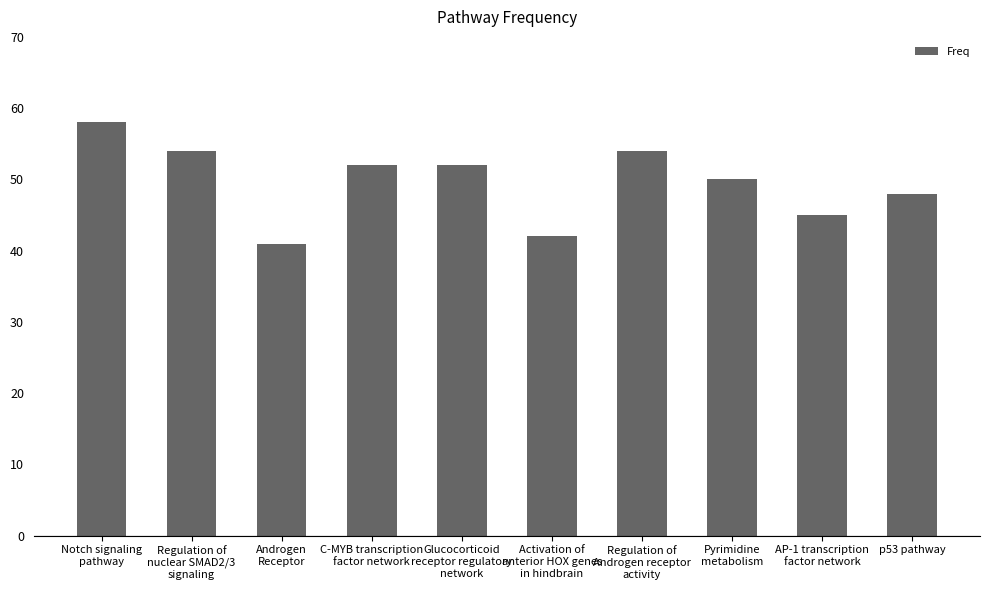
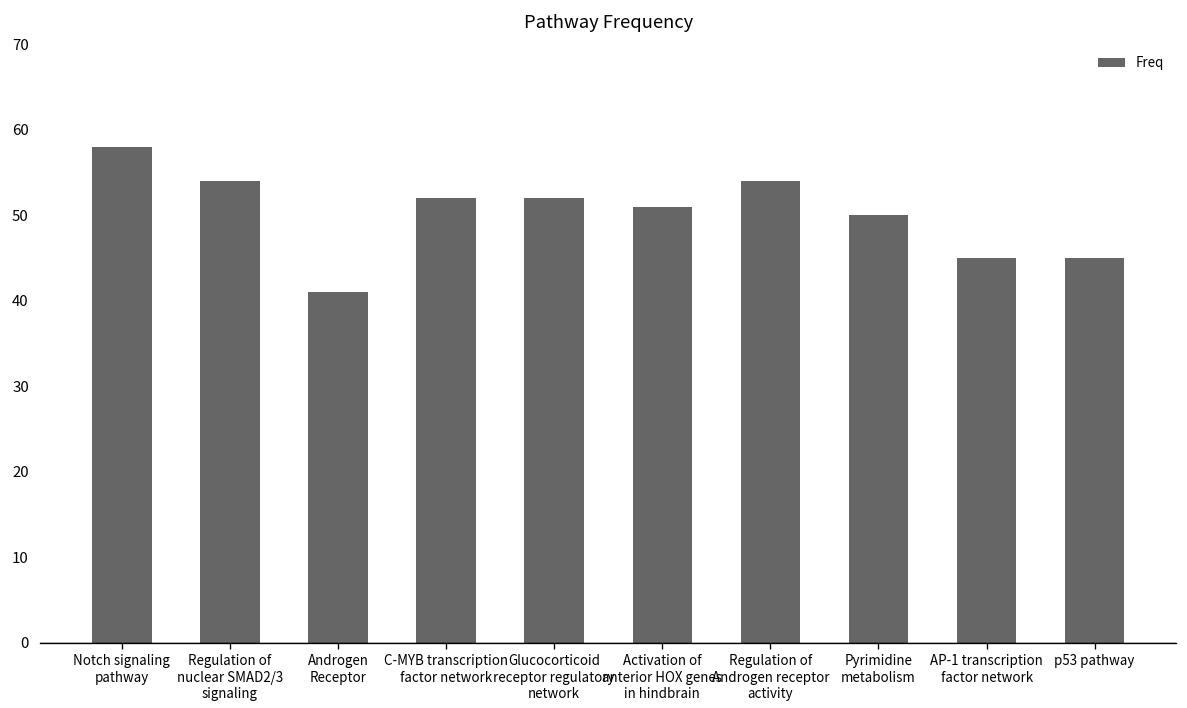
  {
    "Notch signaling pathway": 58,
    "Regulation of nuclear SMAD2/3 signaling": 54,
    "Androgen Receptor": 41,
    "C-MYB transcription factor network": 52,
    "Glucocorticoid receptor regulatory network": 52,
-   "Activation of anterior HOX genes in hindbrain": 42,
+   "Activation of anterior HOX genes in hindbrain": 51,
    "Regulation of Androgen receptor activity": 54,
    "Pyrimidine metabolism": 50,
    "AP-1 transcription factor network": 45,
-   "p53 pathway": 48
+   "p53 pathway": 45
  }
